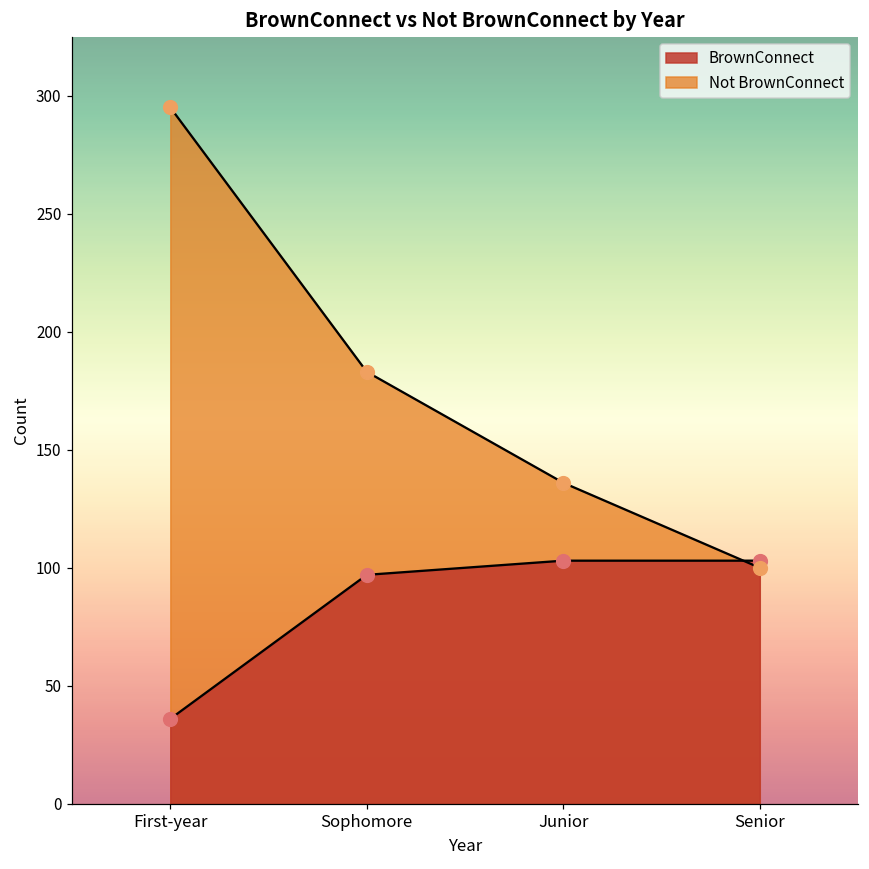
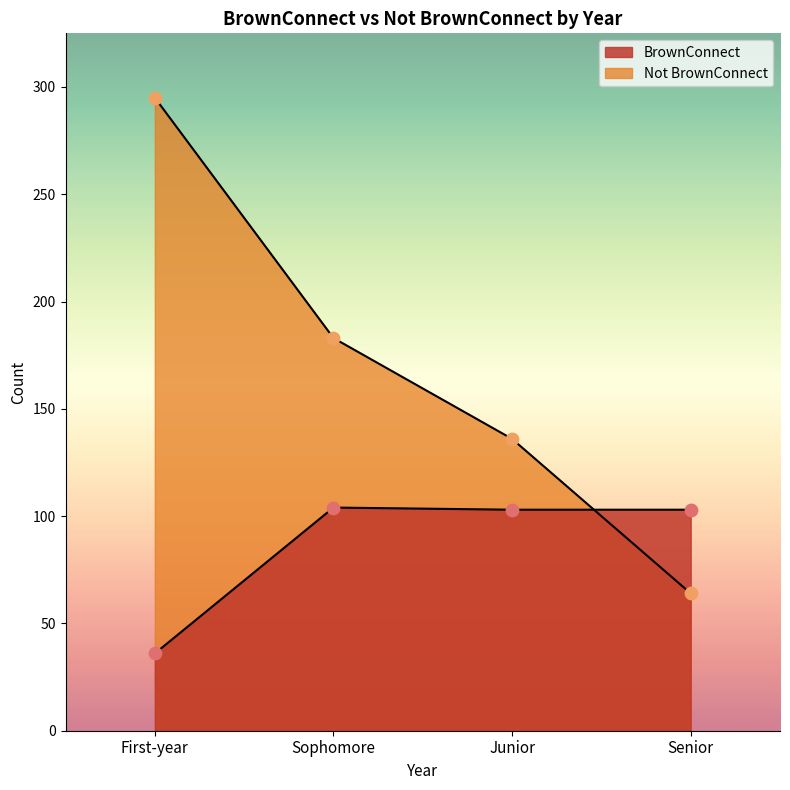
  {
    "BrownConnect": {
      "First-year": 36,
-     "Sophomore": 97,
+     "Sophomore": 104,
      "Junior": 103,
      "Senior": 103
    },
    "Not BrownConnect": {
      "First-year": 295,
      "Sophomore": 183,
      "Junior": 136,
-     "Senior": 100
+     "Senior": 64
    }
  }
